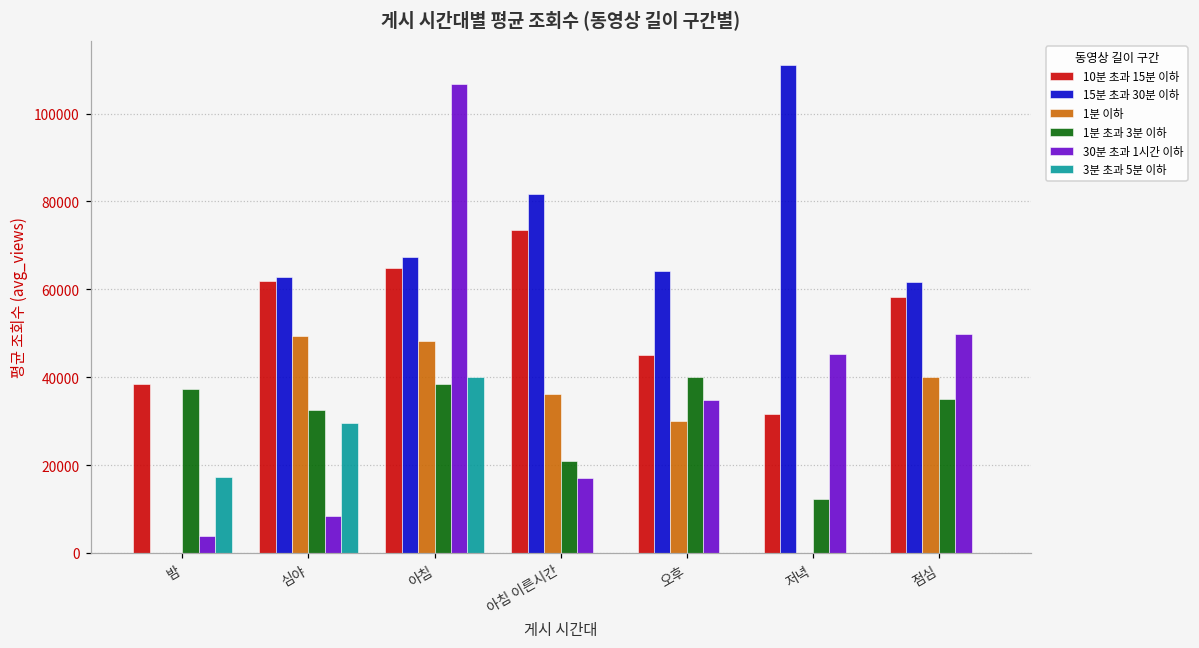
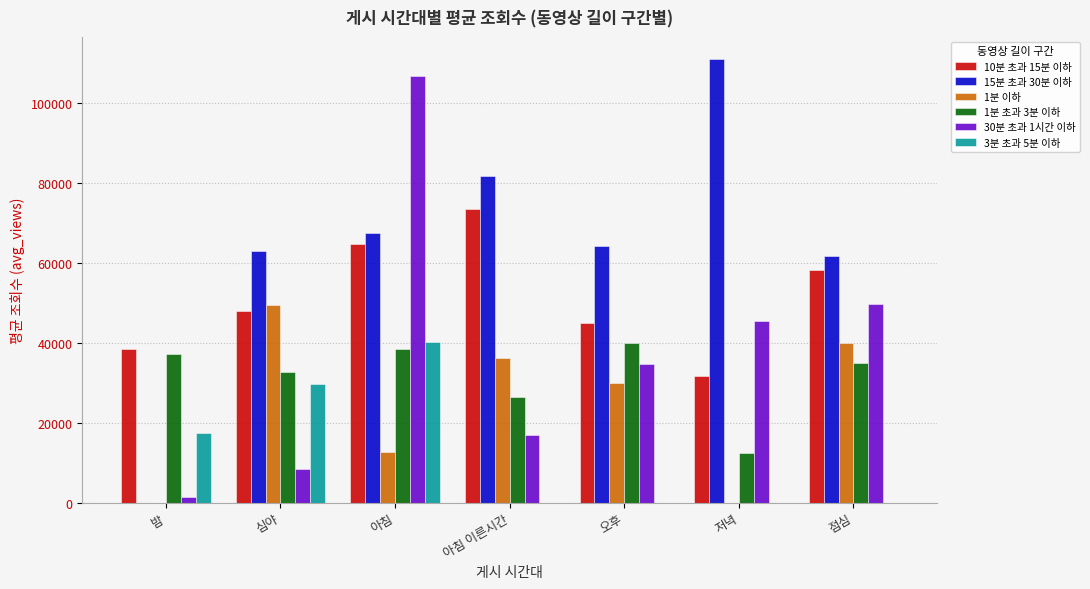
  {
    "10분 초과 15분 이하": {
      "밤": 39000,
-     "심야": 62000,
+     "심야": 48000,
      "아침": 65000,
      "아침 이른시간": 73000,
      "오후": 45000,
      "저녁": 32000,
      "점심": 58000
    },
    "15분 초과 30분 이하": {
      "밤": 0,
      "심야": 63000,
      "아침": 67000,
      "아침 이른시간": 82000,
      "오후": 64000,
      "저녁": 111000,
      "점심": 62000
    },
    "1분 이하": {
      "밤": 0,
      "심야": 49000,
-     "아침": 48000,
+     "아침": 13000,
      "아침 이른시간": 36000,
      "오후": 30000,
      "저녁": 0,
      "점심": 40000
    },
    "1분 초과 3분 이하": {
      "밤": 37000,
      "심야": 33000,
      "아침": 38000,
-     "아침 이른시간": 21000,
+     "아침 이른시간": 26000,
      "오후": 40000,
      "저녁": 12000,
      "점심": 35000
    },
    "30분 초과 1시간 이하": {
-     "밤": 4000,
+     "밤": 1000,
      "심야": 8000,
      "아침": 107000,
      "아침 이른시간": 17000,
      "오후": 35000,
      "저녁": 45000,
      "점심": 50000
    },
    "3분 초과 5분 이하": {
      "밤": 17000,
      "심야": 30000,
      "아침": 40000,
      "아침 이른시간": 0,
      "오후": 0,
      "저녁": 0,
      "점심": 0
    }
  }
